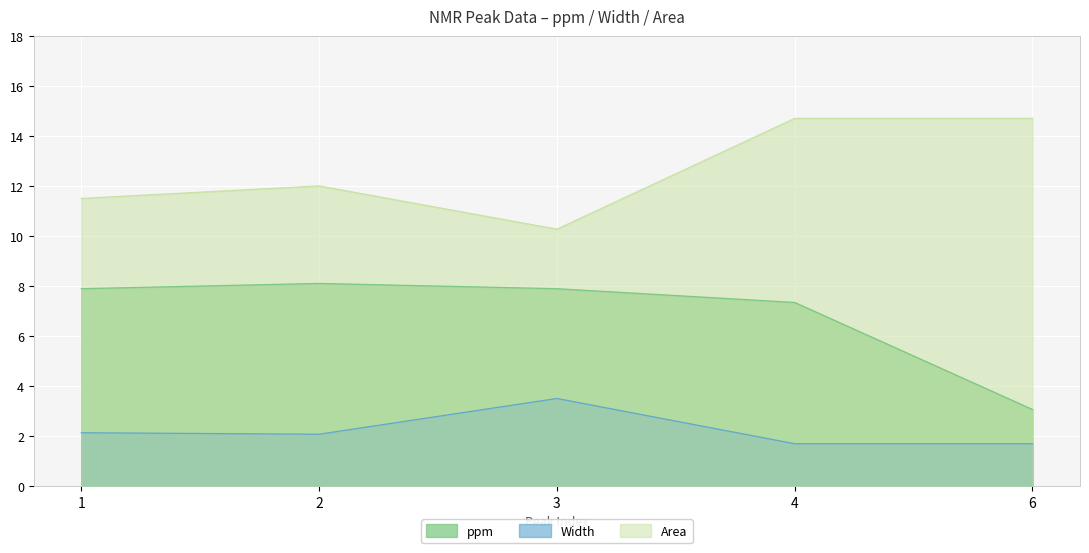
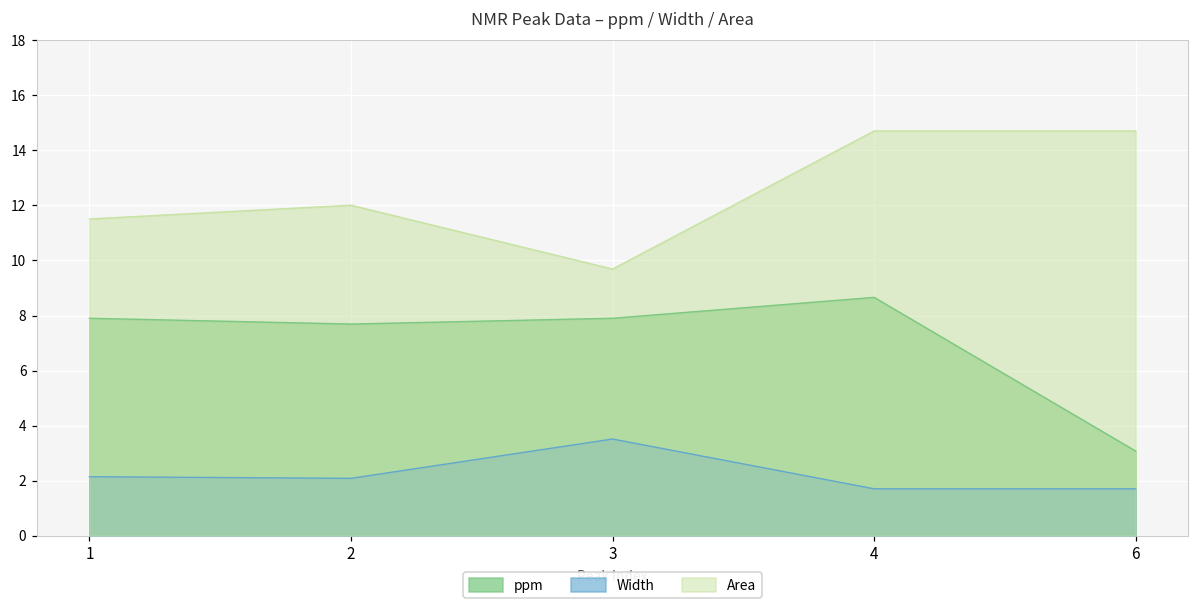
  {
    "ppm": {
      "1": 7.9,
-     "2": 8.1,
+     "2": 7.7,
      "3": 7.9,
-     "4": 7.4,
+     "4": 8.7,
      "6": 3.1
    },
    "Width": {
      "1": 2.1,
      "2": 2.1,
      "3": 3.5,
      "4": 1.7,
      "6": 1.7
    },
    "Area": {
      "1": 11.5,
      "2": 12.0,
-     "3": 10.3,
+     "3": 9.7,
      "4": 14.7,
      "6": 14.7
    }
  }
